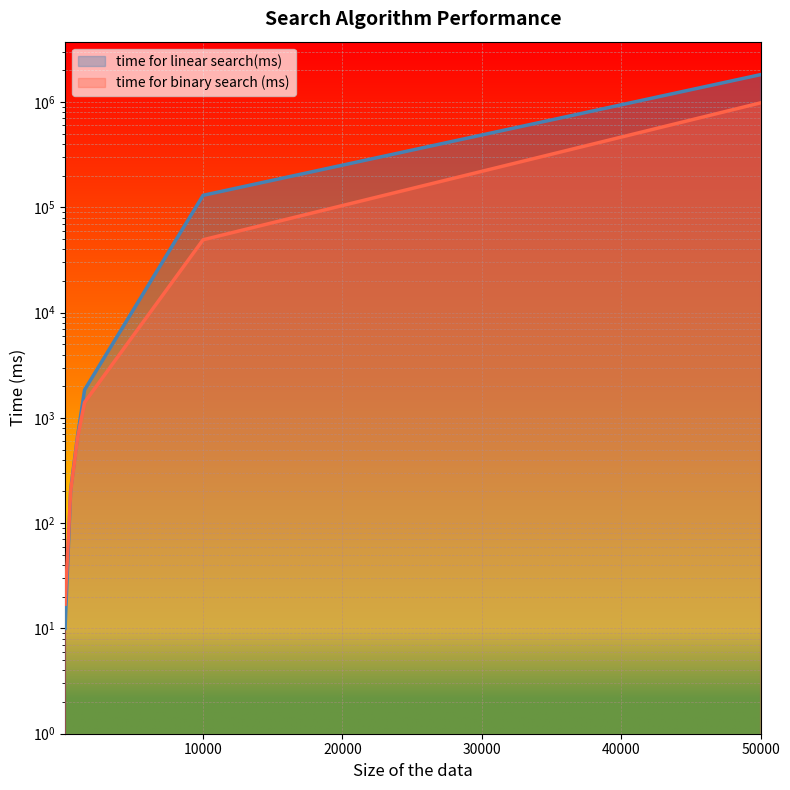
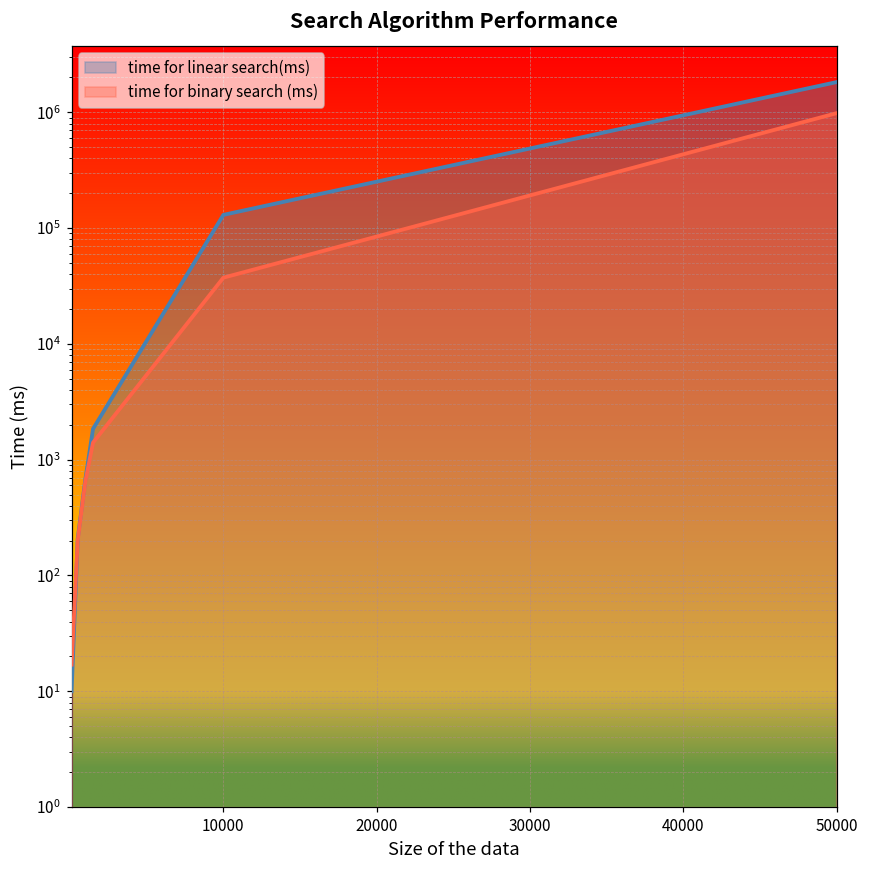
  {
    "time for linear search(ms)": {
      "10000": 130000,
      "50000": 1800000
    },
    "time for binary search (ms)": {
-     "10000": 50000,
+     "10000": 37000,
      "50000": 1000000
    }
  }
